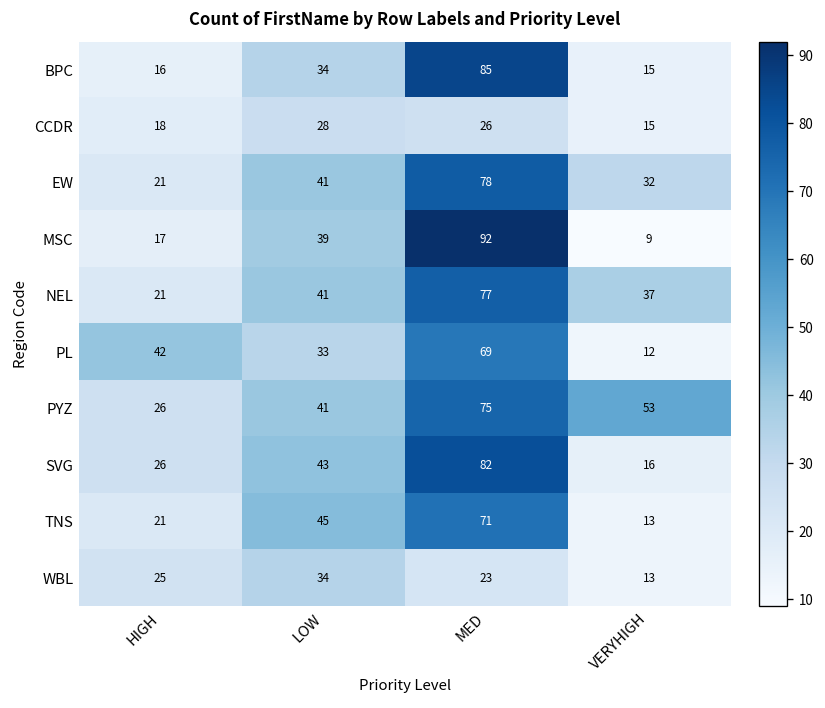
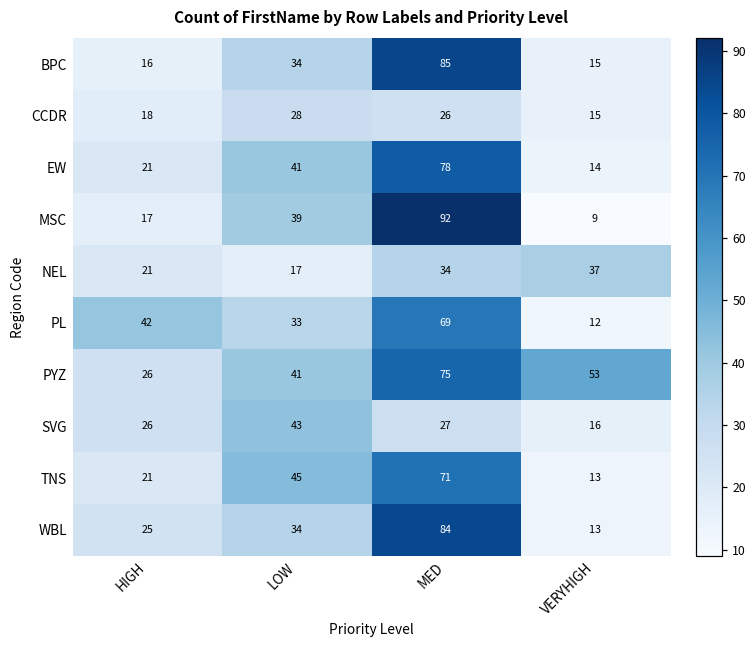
  {
    "BPC": {
      "HIGH": 16,
      "LOW": 34,
      "MED": 85,
      "VERYHIGH": 15
    },
    "CCDR": {
      "HIGH": 18,
      "LOW": 28,
      "MED": 26,
      "VERYHIGH": 15
    },
    "EW": {
      "HIGH": 21,
      "LOW": 41,
      "MED": 78,
-     "VERYHIGH": 32
+     "VERYHIGH": 14
    },
    "MSC": {
      "HIGH": 17,
      "LOW": 39,
      "MED": 92,
      "VERYHIGH": 9
    },
    "NEL": {
      "HIGH": 21,
-     "LOW": 41,
-     "MED": 77,
+     "LOW": 17,
+     "MED": 34,
      "VERYHIGH": 37
    },
    "PL": {
      "HIGH": 42,
      "LOW": 33,
      "MED": 69,
      "VERYHIGH": 12
    },
    "PYZ": {
      "HIGH": 26,
      "LOW": 41,
      "MED": 75,
      "VERYHIGH": 53
    },
    "SVG": {
      "HIGH": 26,
      "LOW": 43,
-     "MED": 82,
+     "MED": 27,
      "VERYHIGH": 16
    },
    "TNS": {
      "HIGH": 21,
      "LOW": 45,
      "MED": 71,
      "VERYHIGH": 13
    },
    "WBL": {
      "HIGH": 25,
      "LOW": 34,
-     "MED": 23,
+     "MED": 84,
      "VERYHIGH": 13
    }
  }
